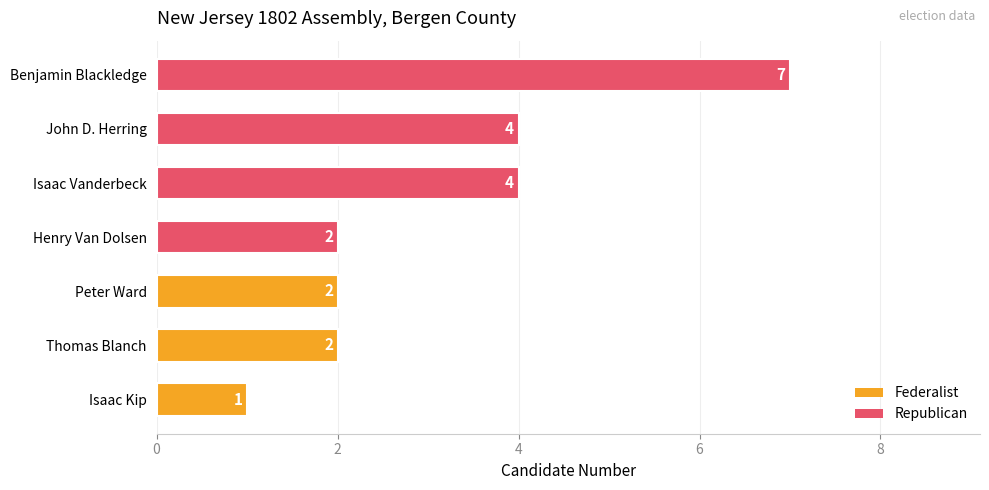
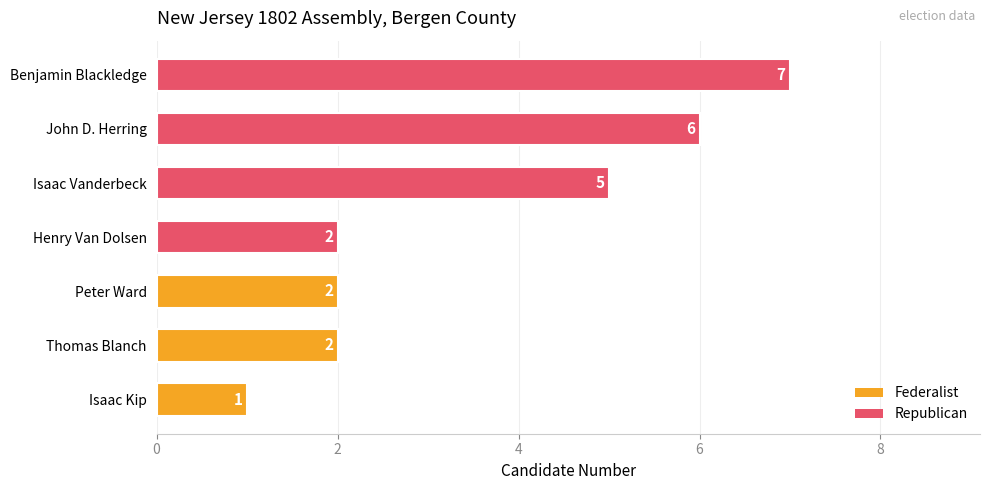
  {
    "Benjamin Blackledge": 7,
-   "John D. Herring": 4,
-   "Isaac Vanderbeck": 4,
+   "John D. Herring": 6,
+   "Isaac Vanderbeck": 5,
    "Henry Van Dolsen": 2,
    "Peter Ward": 2,
    "Thomas Blanch": 2,
    "Isaac Kip": 1
  }
